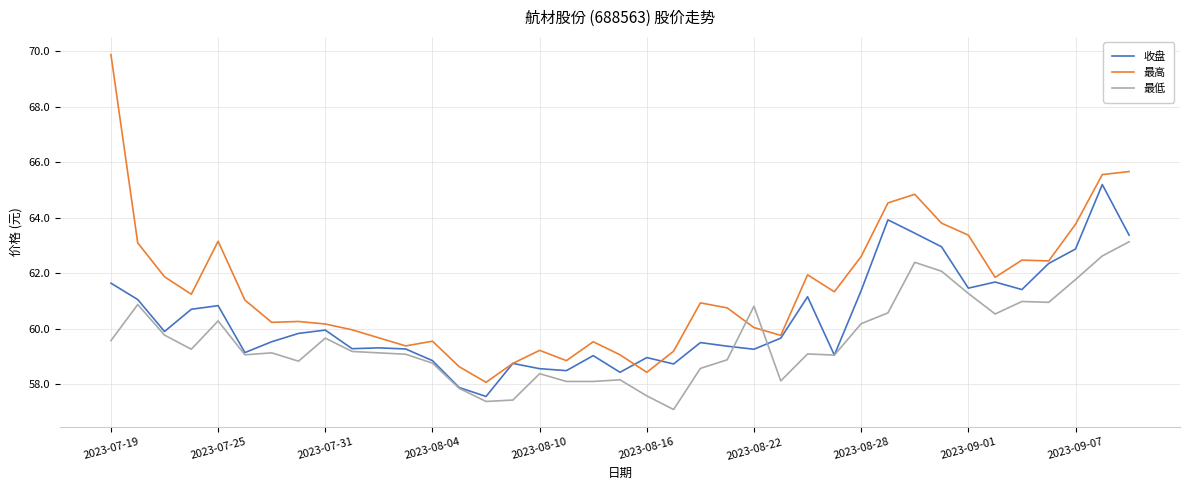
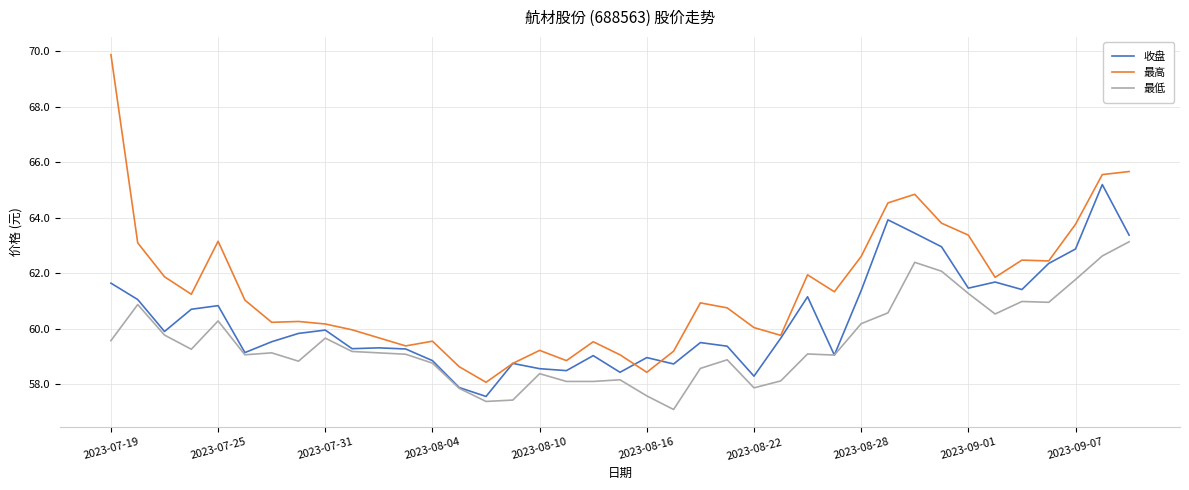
  {
    "收盘": {
      "2023-07-19": 61.6,
      "2023-07-25": 60.8,
      "2023-07-31": 60.0,
      "2023-08-10": 58.6,
      "2023-08-16": 59.0,
-     "2023-08-22": 59.3,
+     "2023-08-22": 58.3,
      "2023-08-28": 61.4,
      "2023-09-01": 61.5,
      "2023-09-07": 62.9
    },
    "最高": {
      "2023-07-19": 69.9,
      "2023-07-25": 63.2,
      "2023-07-31": 60.2,
      "2023-08-04": 59.6,
      "2023-08-10": 59.2,
      "2023-08-16": 58.4,
      "2023-08-22": 60.0,
      "2023-08-28": 62.6,
      "2023-09-01": 63.4,
      "2023-09-07": 63.8
    },
    "最低": {
      "2023-07-19": 59.6,
      "2023-07-25": 60.3,
      "2023-07-31": 59.7,
      "2023-08-10": 58.4,
      "2023-08-16": 57.6,
-     "2023-08-22": 60.8,
+     "2023-08-22": 57.9,
      "2023-08-28": 60.2,
      "2023-09-01": 61.3,
      "2023-09-07": 61.8
    }
  }
